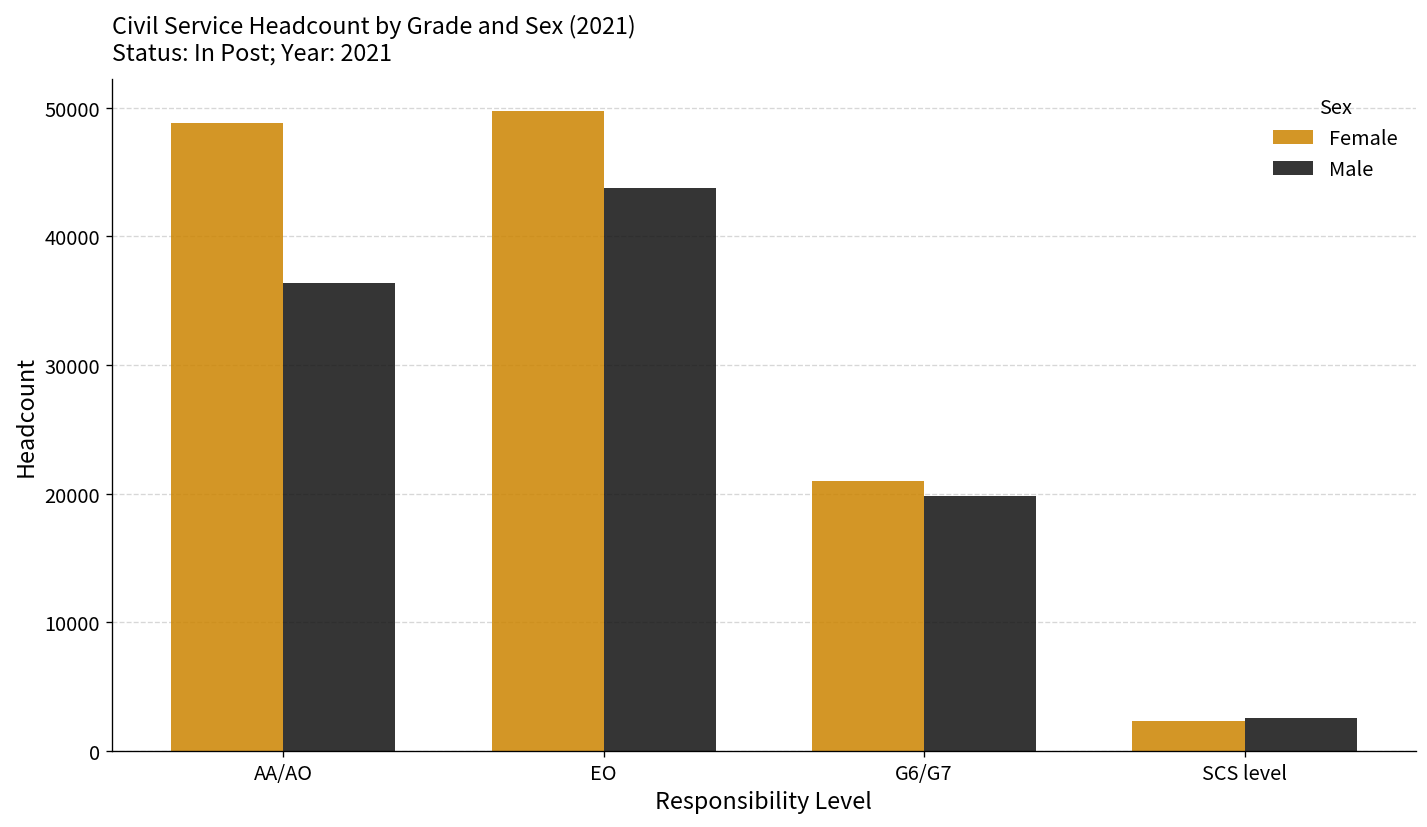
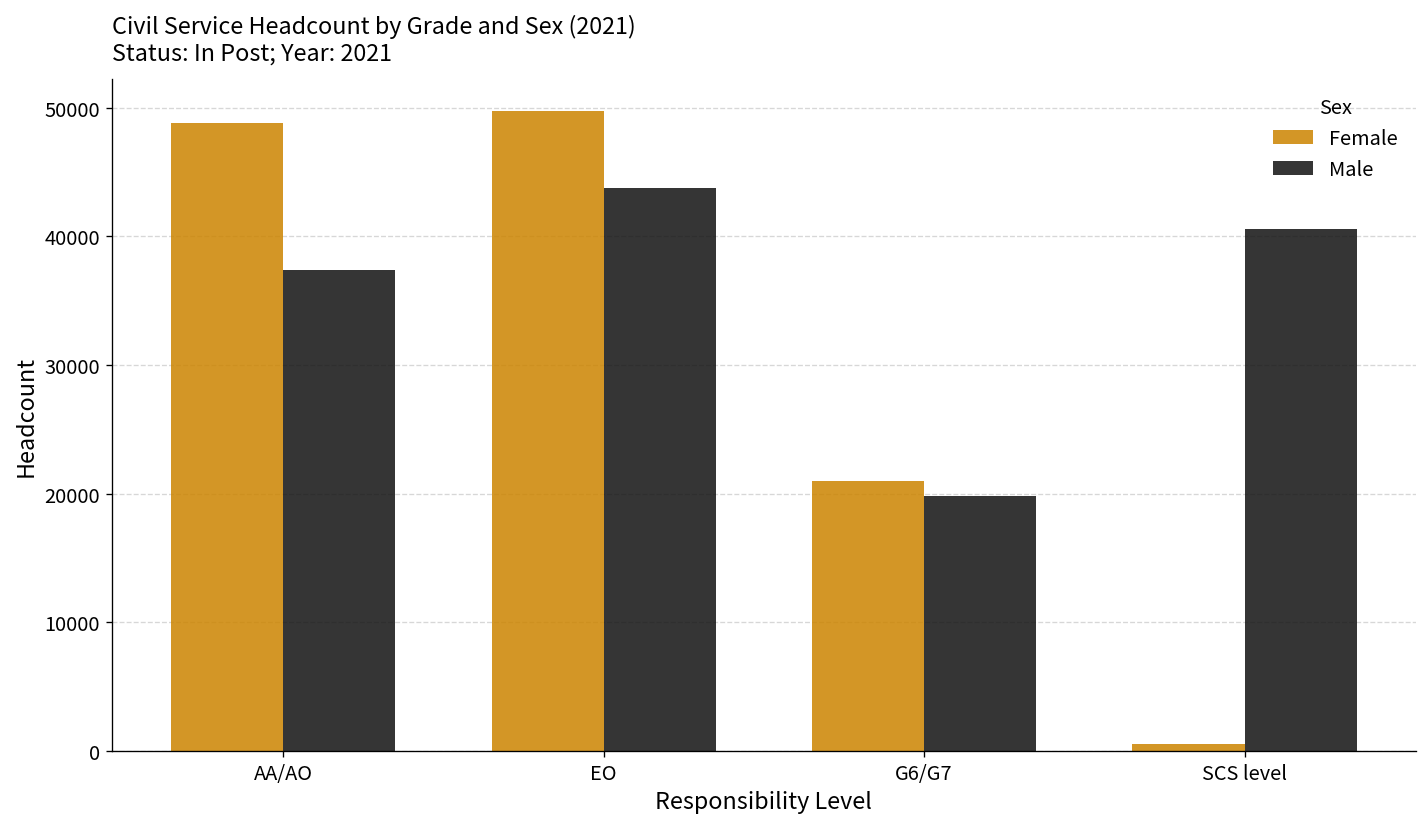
  {
    "Female": {
      "AA/AO": 48800,
      "EO": 49700,
      "G6/G7": 21000,
-     "SCS level": 2300
+     "SCS level": 500
    },
    "Male": {
-     "AA/AO": 36400,
+     "AA/AO": 37400,
      "EO": 43800,
      "G6/G7": 19800,
-     "SCS level": 2600
+     "SCS level": 40500
    }
  }
